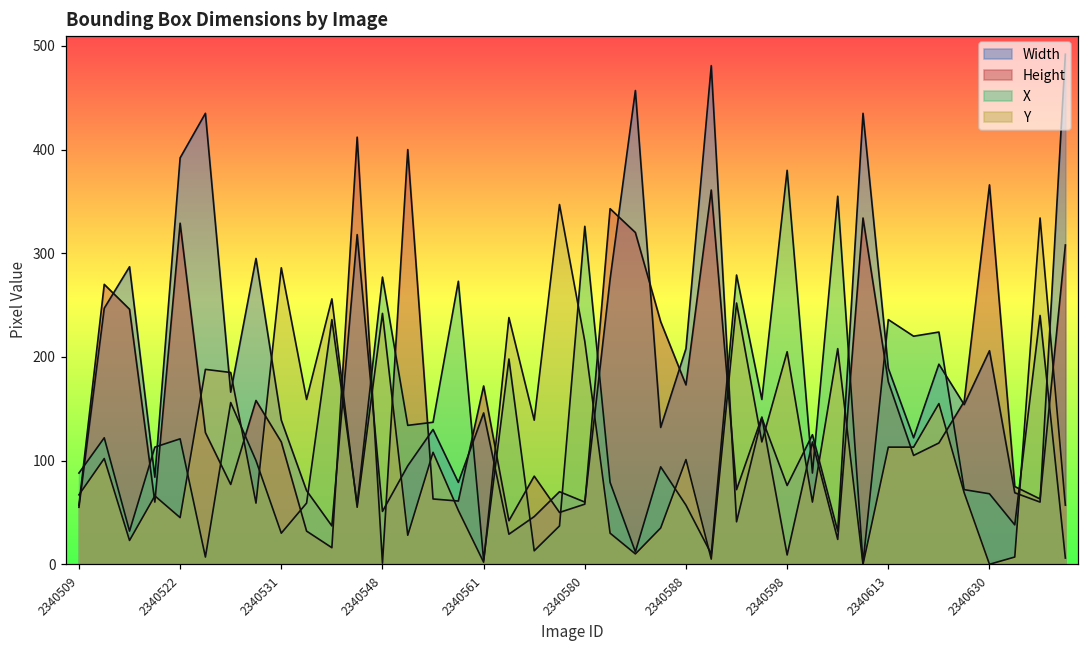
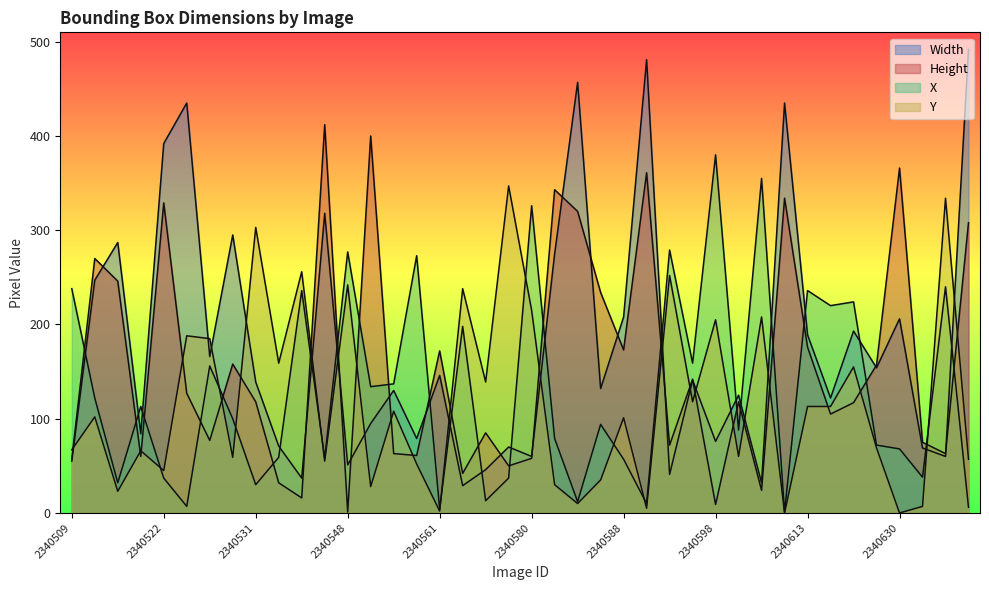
  {
    "Width": {
      "2340522": 390,
      "2340531": 140,
      "2340548": 50,
      "2340561": 150,
      "2340588": 210,
      "2340598": 80,
      "2340613": 190,
      "2340630": 210
    },
    "Height": {
      "2340522": 330,
      "2340531": 120,
      "2340548": 0,
      "2340561": 170,
      "2340588": 170,
      "2340598": 10,
      "2340613": 180,
      "2340630": 370
    },
    "X": {
-     "2340509": 90,
-     "2340522": 120,
+     "2340509": 240,
+     "2340522": 40,
      "2340531": 30,
      "2340548": 280,
      "2340580": 330,
      "2340588": 60,
      "2340598": 380,
      "2340613": 240,
      "2340630": 70
    },
    "Y": {
      "2340509": 70,
      "2340522": 50,
-     "2340531": 290,
+     "2340531": 300,
      "2340548": 240,
      "2340580": 220,
      "2340588": 100,
      "2340598": 210,
      "2340613": 110,
      "2340630": 0
    }
  }
